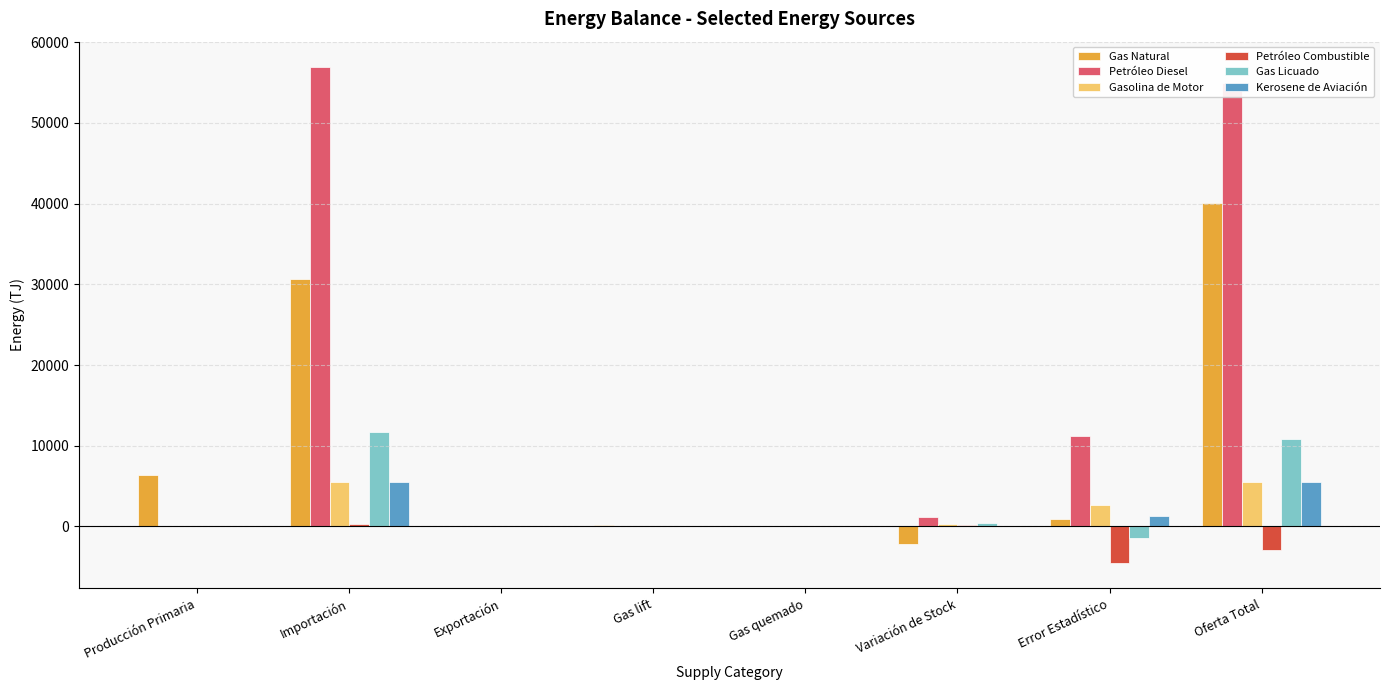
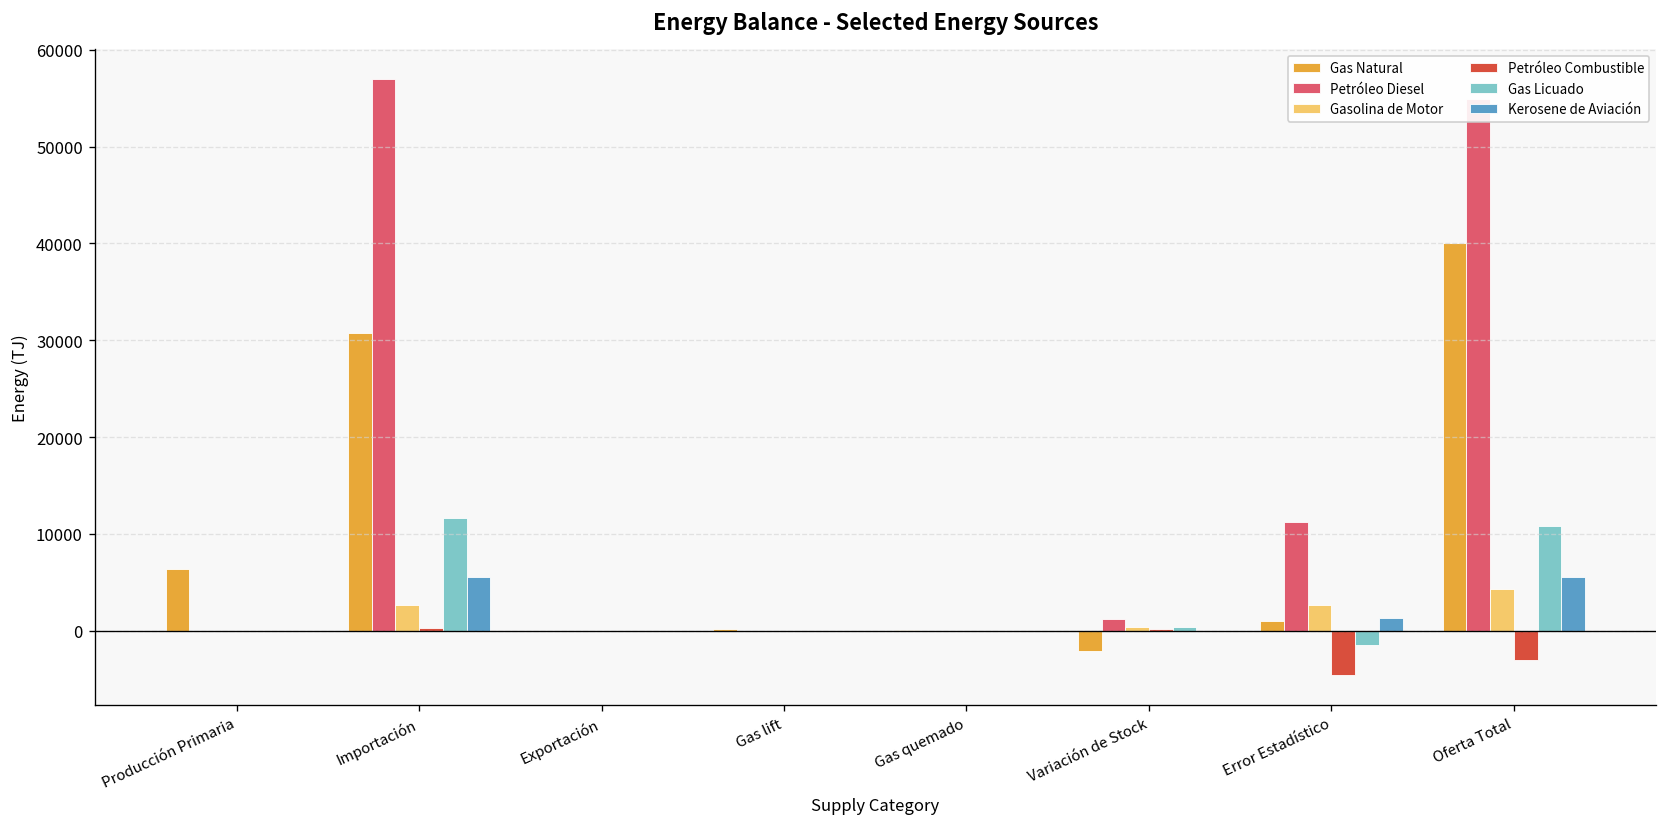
  {
    "Gas Natural": {
      "Producción Primaria": 6000,
      "Importación": 31000,
      "Exportación": 0,
      "Variación de Stock": -2000,
      "Error Estadístico": 1000,
      "Oferta Total": 40000
    },
    "Gasolina de Motor": {
      "Producción Primaria": 0,
-     "Importación": 5000,
+     "Importación": 3000,
      "Exportación": 0,
      "Gas lift": 0,
      "Gas quemado": 0,
      "Variación de Stock": 0,
      "Error Estadístico": 3000,
-     "Oferta Total": 5000
+     "Oferta Total": 4000
    }
  }
